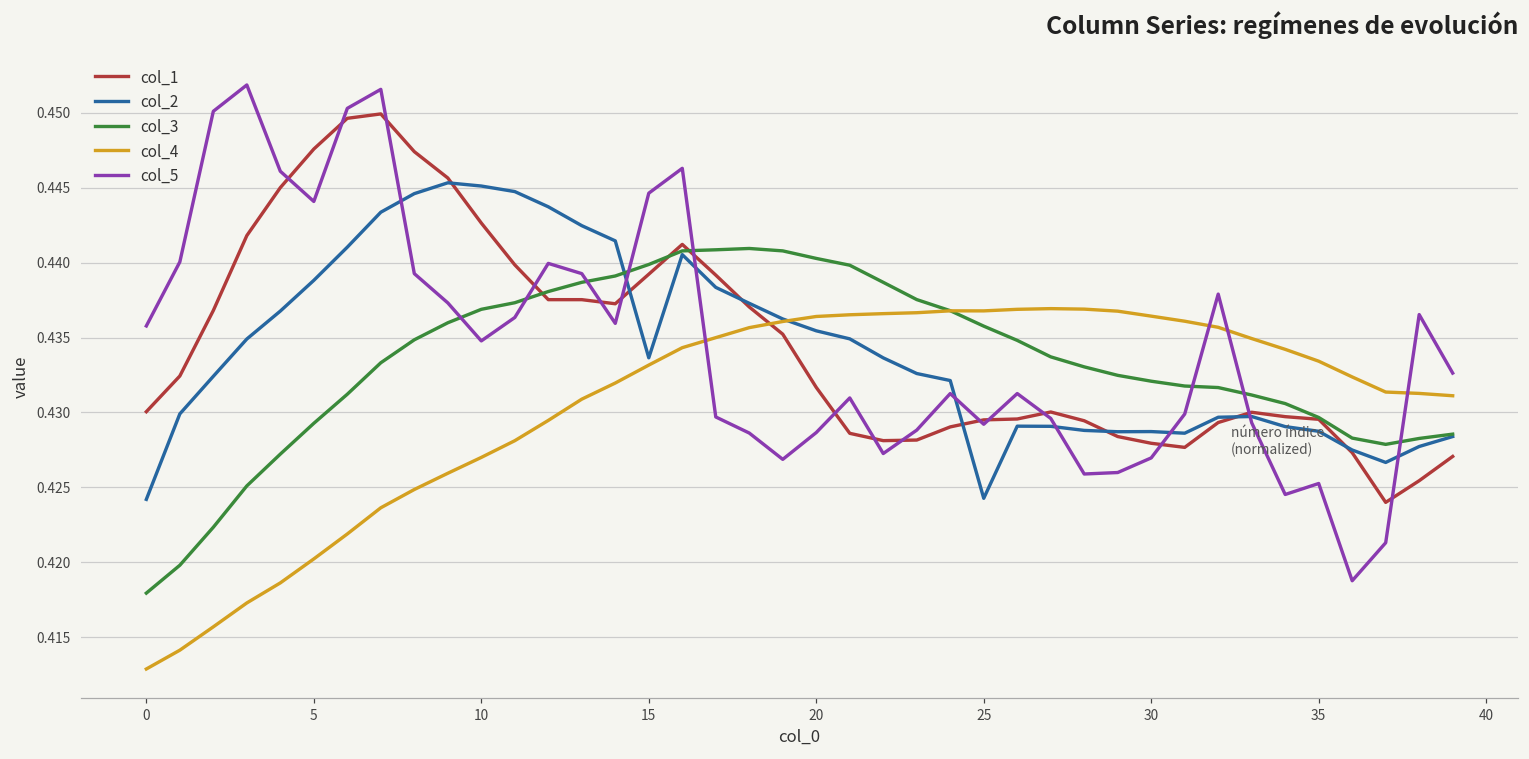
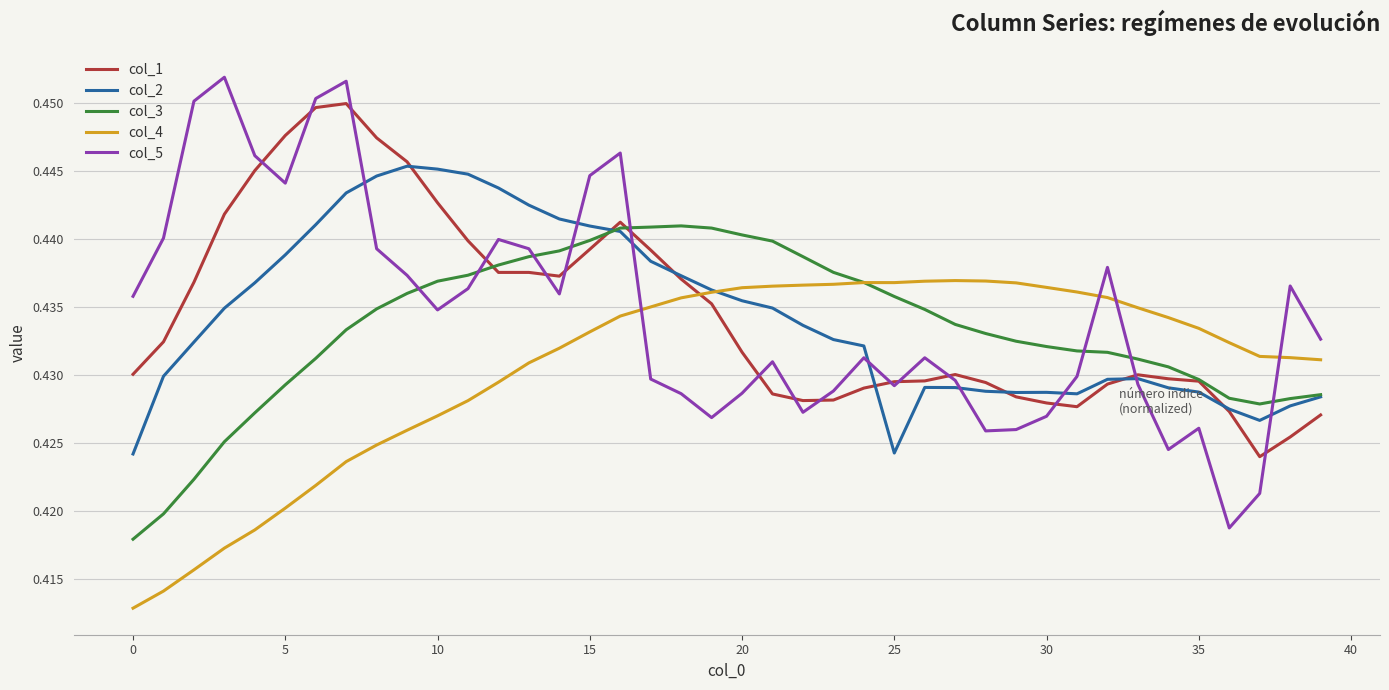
  {
    "col_1": {
      "0": 0.4301,
      "5": 0.4476,
      "10": 0.4426,
      "15": 0.4392,
      "20": 0.4317,
      "25": 0.4295,
      "30": 0.4279
    },
    "col_2": {
      "0": 0.4242,
      "5": 0.4388,
      "10": 0.4451,
-     "15": 0.4337,
+     "15": 0.4409,
      "20": 0.4355,
      "25": 0.4243,
      "30": 0.4287,
      "35": 0.4287
    },
    "col_3": {
      "0": 0.4179,
      "5": 0.4293,
      "10": 0.4369,
      "15": 0.4399,
      "20": 0.4403,
      "25": 0.4358,
      "30": 0.4321
    },
    "col_4": {
      "0": 0.4129,
      "5": 0.4202,
      "10": 0.4270,
      "15": 0.4332,
      "20": 0.4364,
      "25": 0.4368,
      "30": 0.4364,
      "35": 0.4334
    },
    "col_5": {
      "0": 0.4358,
      "5": 0.4441,
      "10": 0.4348,
      "15": 0.4446,
      "20": 0.4287,
      "25": 0.4292,
      "30": 0.4270,
-     "35": 0.4253
+     "35": 0.4261
    }
  }
